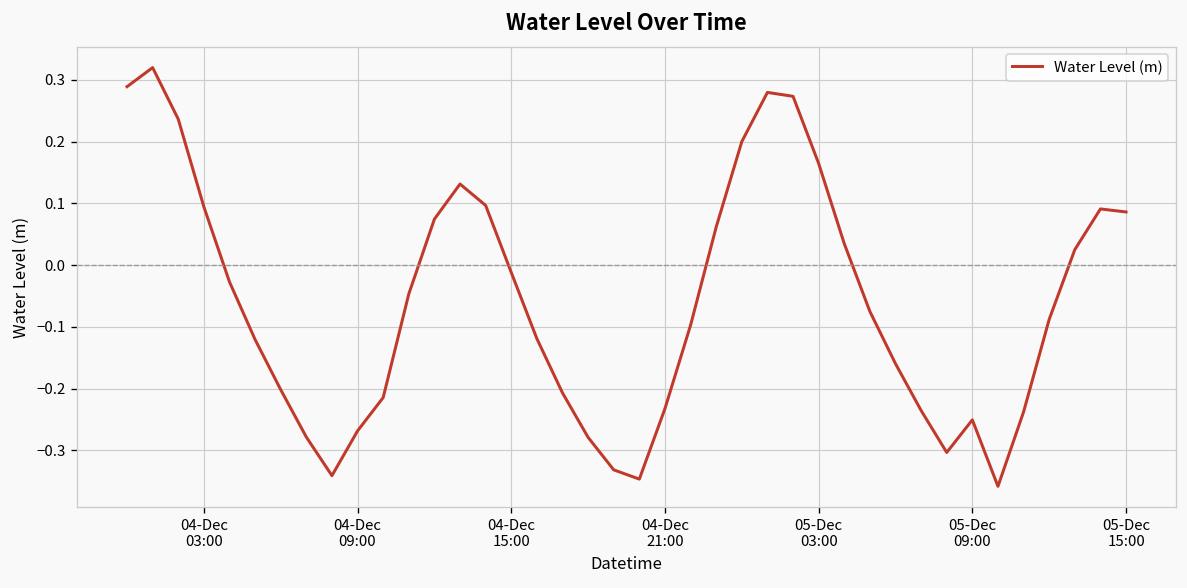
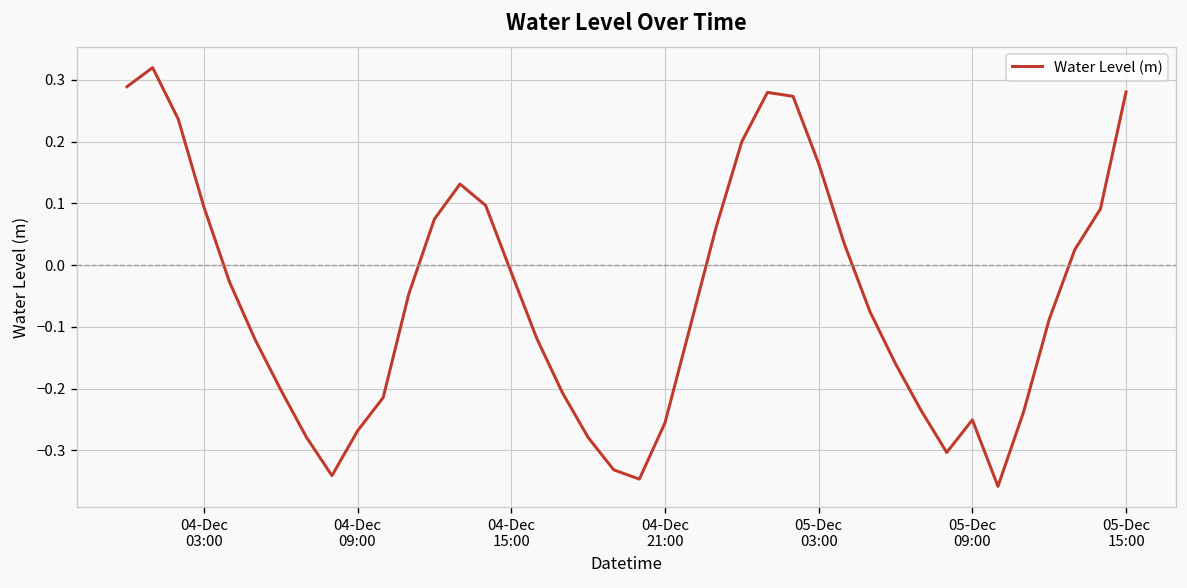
  {
    "04-Dec 03:00": 0.09,
    "04-Dec 09:00": -0.27,
    "04-Dec 15:00": -0.01,
-   "04-Dec 21:00": -0.23,
+   "04-Dec 21:00": -0.26,
    "05-Dec 03:00": 0.16,
    "05-Dec 09:00": -0.25,
-   "05-Dec 15:00": 0.09
+   "05-Dec 15:00": 0.28
  }
